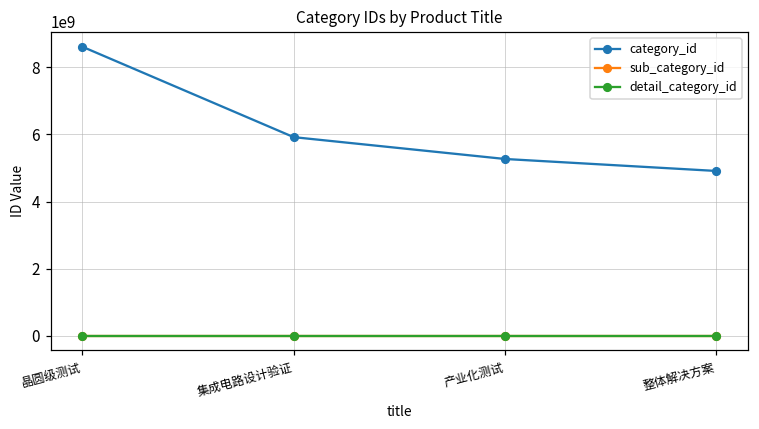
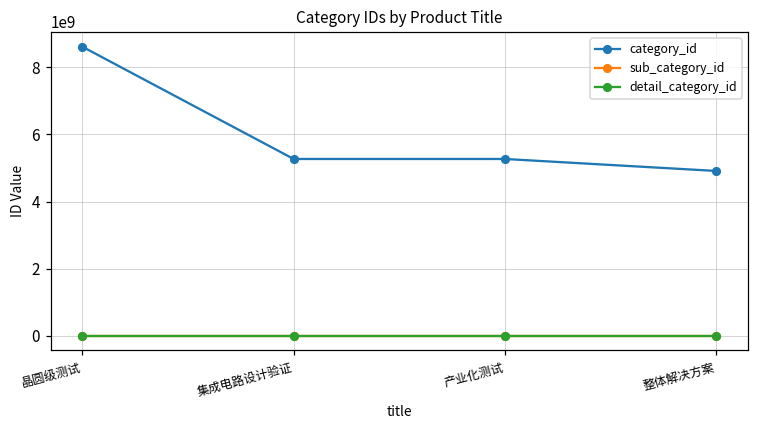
  {
    "category_id": {
      "晶圆级测试": 8600000000,
-     "集成电路设计验证": 5900000000,
+     "集成电路设计验证": 5300000000,
      "产业化测试": 5300000000,
      "整体解决方案": 4900000000
    },
    "detail_category_id": {
      "晶圆级测试": 0,
      "集成电路设计验证": 0,
      "产业化测试": 0,
      "整体解决方案": 0
    }
  }
